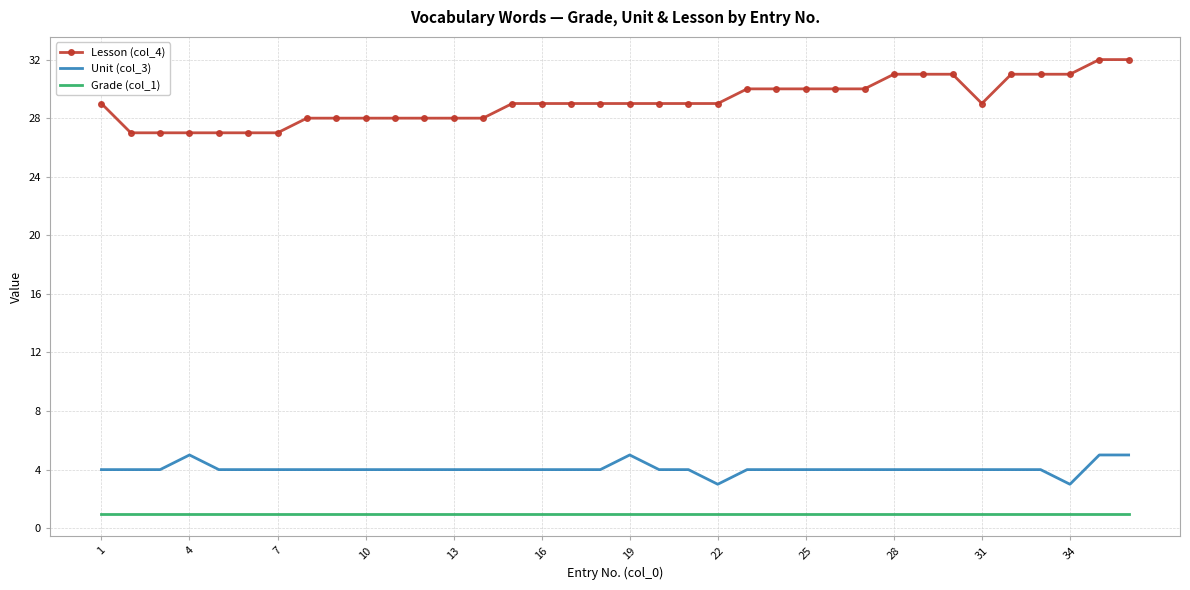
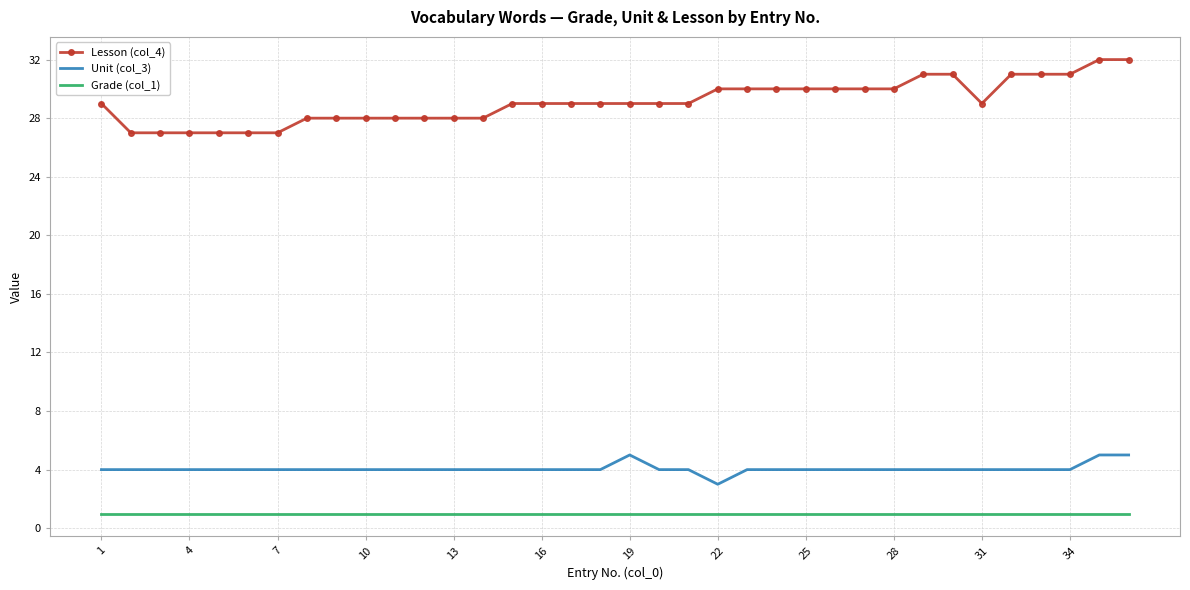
  {
    "Lesson (col_4)": {
      "1": 29,
      "4": 27,
      "7": 27,
      "10": 28,
      "13": 28,
      "16": 29,
      "19": 29,
-     "22": 29,
+     "22": 30,
      "25": 30,
-     "28": 31,
+     "28": 30,
      "31": 29,
      "34": 31
    },
    "Unit (col_3)": {
      "1": 4,
-     "4": 5,
+     "4": 4,
      "7": 4,
      "10": 4,
      "13": 4,
      "16": 4,
      "19": 5,
      "22": 3,
      "25": 4,
      "28": 4,
      "31": 4,
-     "34": 3
+     "34": 4
    },
    "Grade (col_1)": {
      "1": 1,
      "4": 1,
      "7": 1,
      "10": 1,
      "13": 1,
      "16": 1,
      "19": 1,
      "22": 1,
      "25": 1,
      "28": 1,
      "31": 1,
      "34": 1
    }
  }
